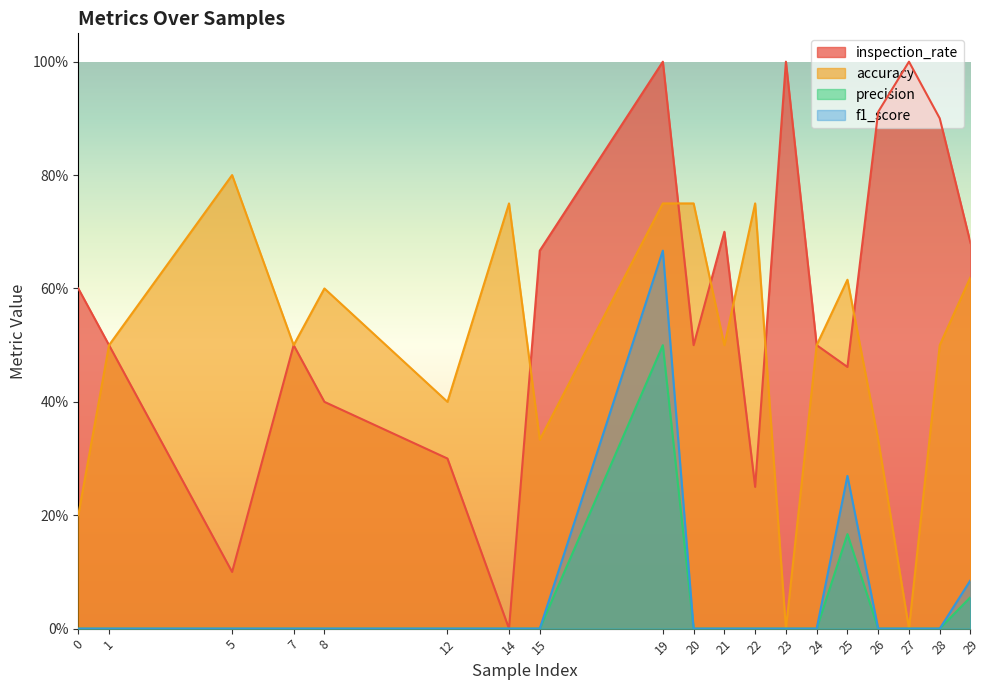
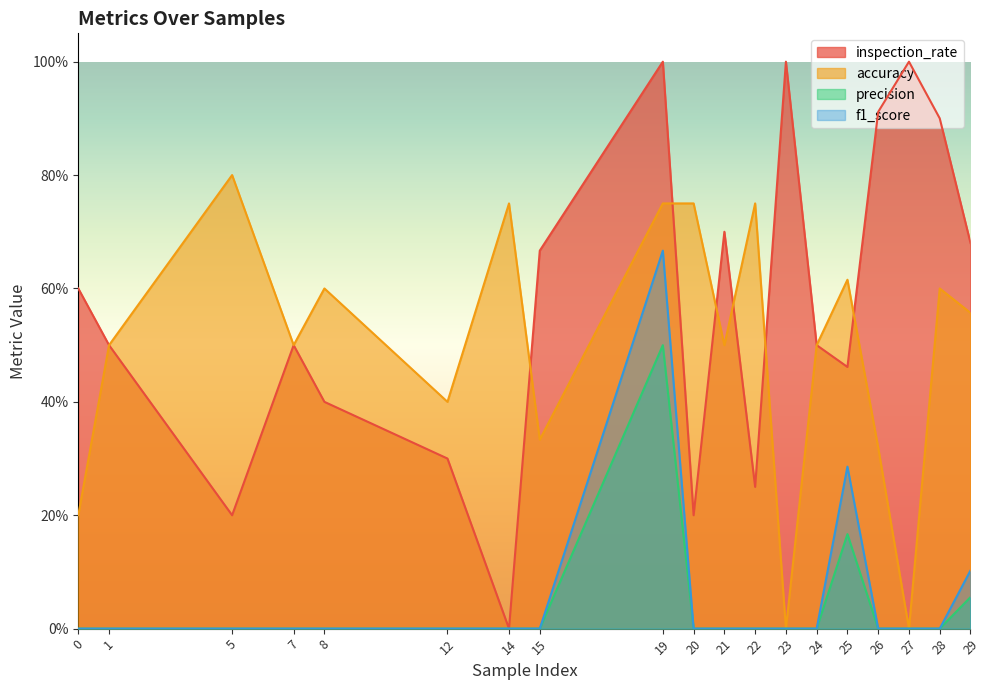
  {
    "inspection_rate": {
      "0": "60%",
-     "5": "10%",
+     "5": "20%",
      "8": "40%",
      "12": "30%",
      "15": "67%",
      "19": "100%",
-     "20": "50%",
+     "20": "20%",
      "21": "70%",
      "22": "25%",
      "23": "100%",
      "25": "46%",
      "29": "68%"
    },
    "accuracy": {
      "0": "20%",
      "5": "80%",
      "8": "60%",
      "12": "40%",
      "14": "75%",
      "15": "33%",
      "19": "75%",
      "20": "75%",
      "21": "50%",
      "22": "75%",
      "25": "62%",
-     "26": "33%",
-     "28": "50%",
-     "29": "62%"
+     "26": "32%",
+     "28": "60%",
+     "29": "56%"
    },
    "precision": {
      "19": "50%",
      "25": "17%",
      "29": "6%"
    },
    "f1_score": {
      "19": "67%",
-     "25": "27%",
-     "29": "9%"
+     "25": "29%",
+     "29": "10%"
    }
  }
